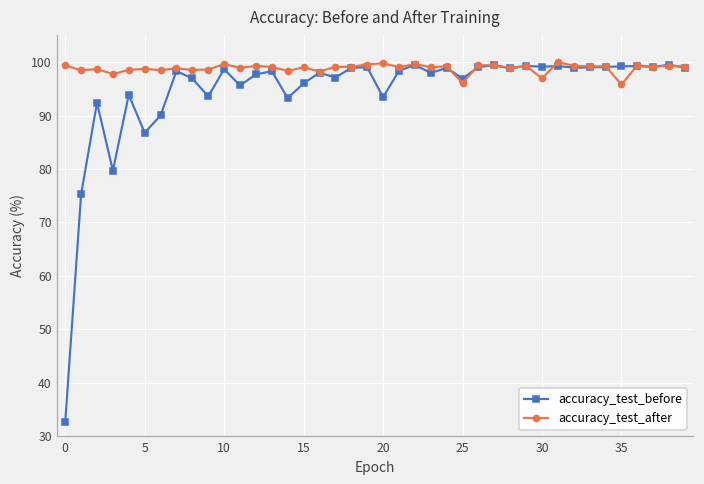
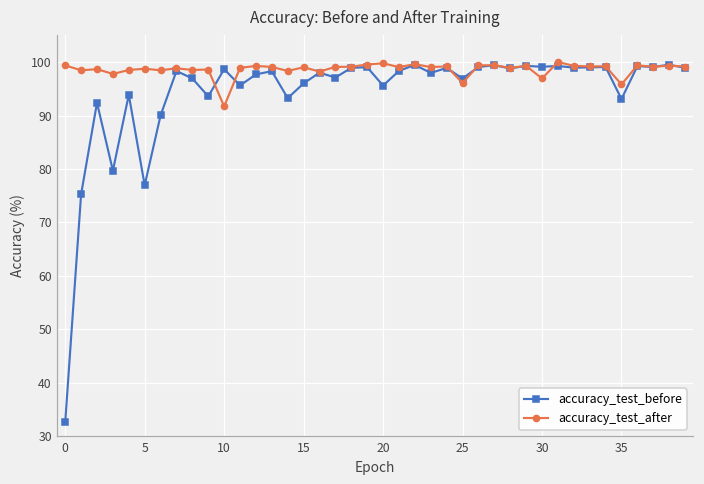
  {
    "accuracy_test_before": {
      "0": 33,
-     "5": 87,
+     "5": 77,
      "10": 99,
      "15": 96,
-     "20": 93,
+     "20": 96,
      "25": 97,
      "30": 99,
-     "35": 99
+     "35": 93
    },
    "accuracy_test_after": {
      "0": 99,
      "5": 99,
-     "10": 100,
+     "10": 92,
      "15": 99,
      "20": 100,
      "25": 96,
      "30": 97,
      "35": 96
    }
  }
